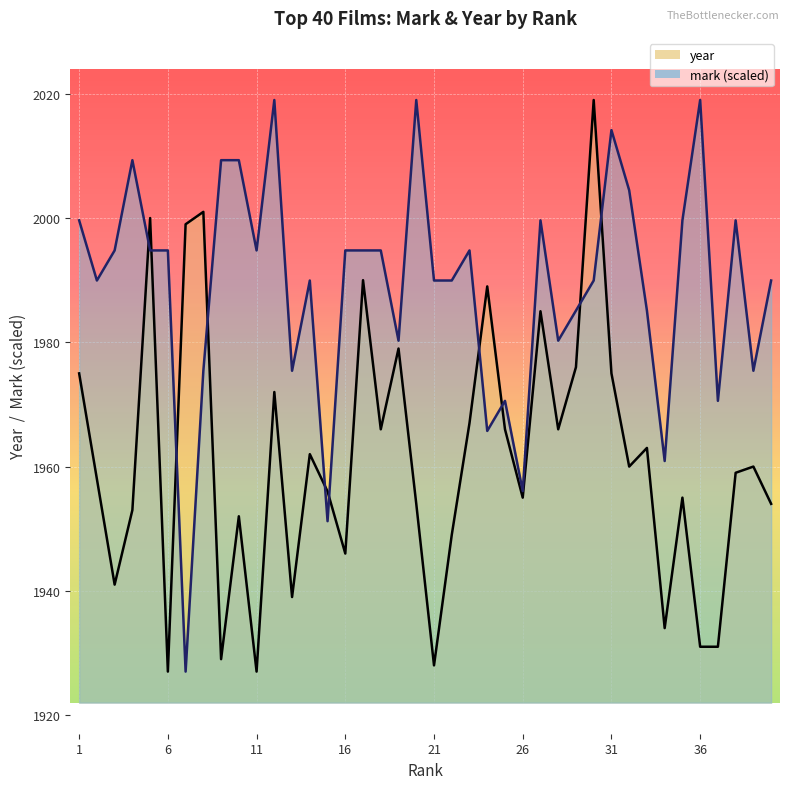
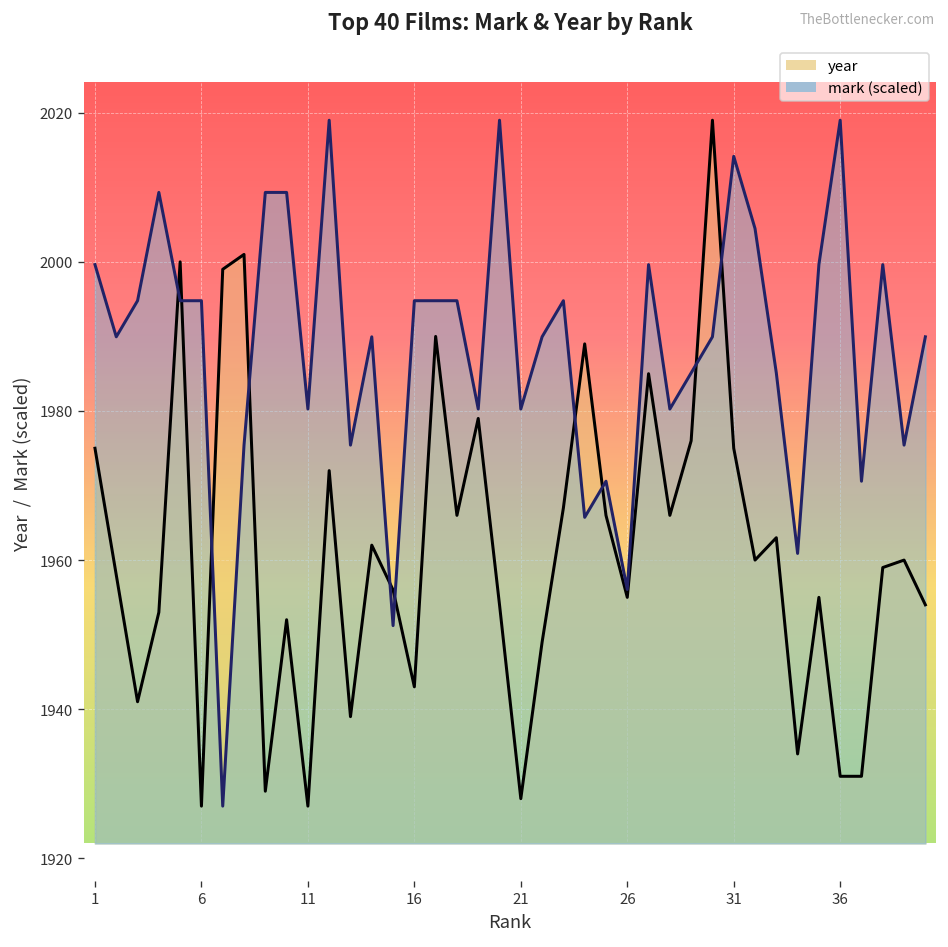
  {
    "year": {
      "1": 1975,
      "6": 1927,
      "11": 1927,
-     "16": 1946,
+     "16": 1943,
      "21": 1928,
      "26": 1955,
      "31": 1975,
      "36": 1931
    },
    "mark (scaled)": {
      "1": 2000,
      "6": 1995,
-     "11": 1995,
+     "11": 1980,
      "16": 1995,
-     "21": 1990,
+     "21": 1980,
      "26": 1956,
      "31": 2014,
      "36": 2019
    }
  }
